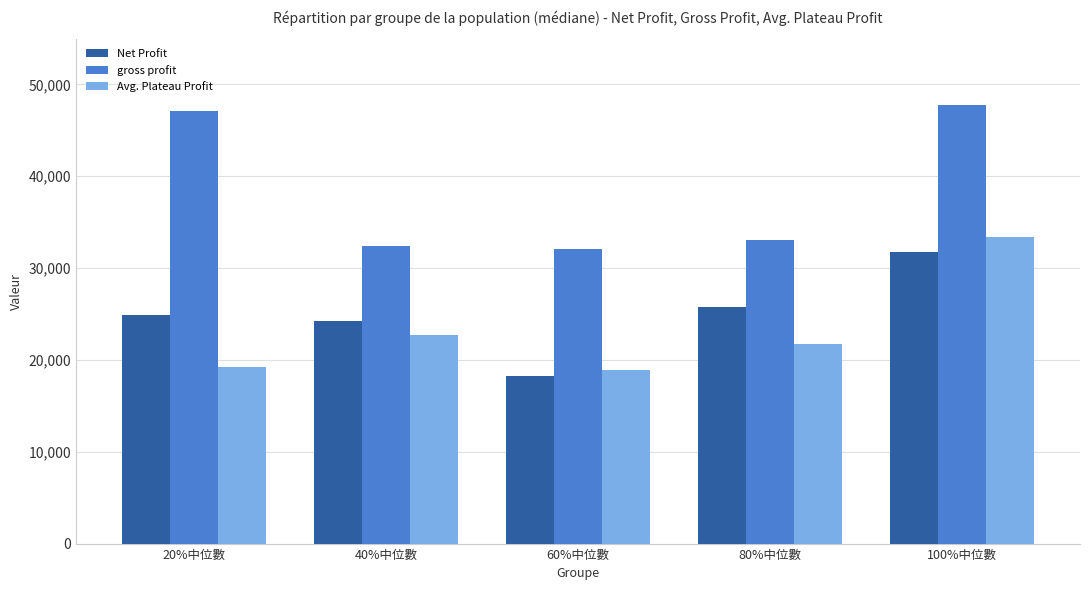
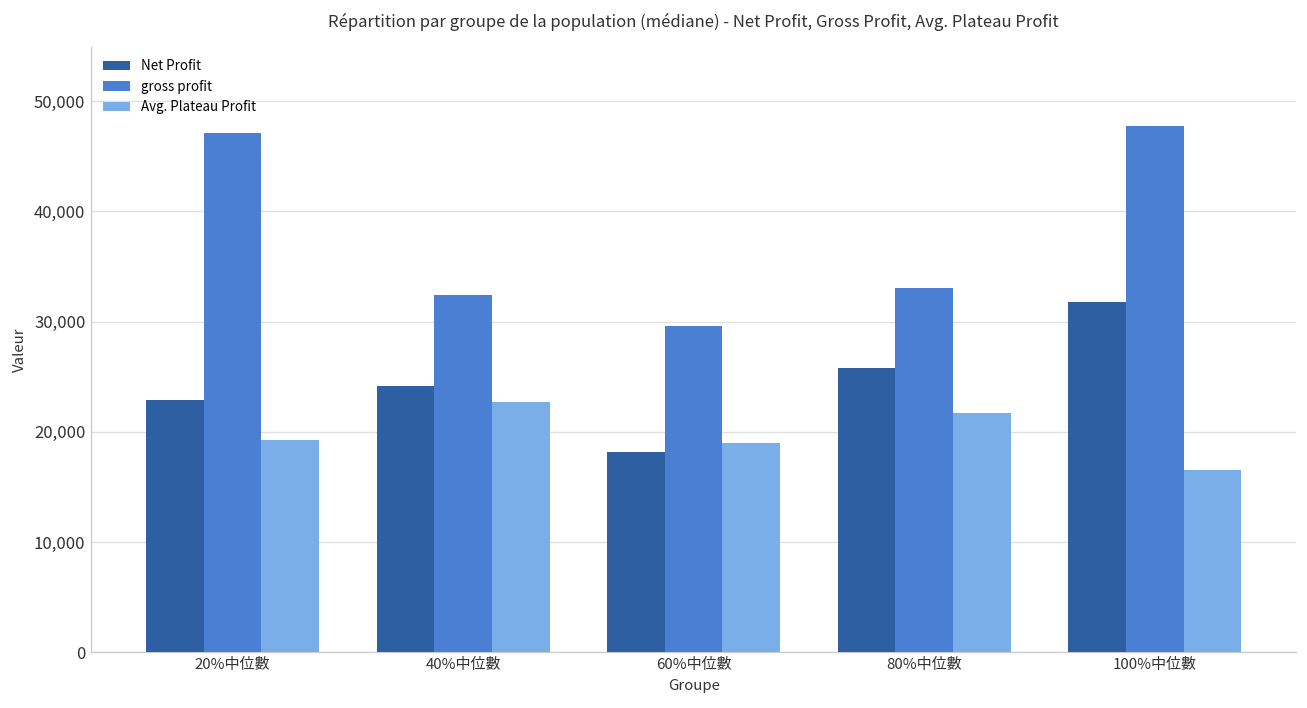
  {
    "Net Profit": {
-     "20%中位數": "25,000",
+     "20%中位數": "23,000",
      "40%中位數": "24,000",
      "60%中位數": "18,000",
      "80%中位數": "26,000",
      "100%中位數": "32,000"
    },
    "gross profit": {
      "20%中位數": "47,000",
      "40%中位數": "32,000",
-     "60%中位數": "32,000",
+     "60%中位數": "30,000",
      "80%中位數": "33,000",
      "100%中位數": "48,000"
    },
    "Avg. Plateau Profit": {
      "20%中位數": "19,000",
      "40%中位數": "23,000",
      "60%中位數": "19,000",
      "80%中位數": "22,000",
-     "100%中位數": "33,000"
+     "100%中位數": "17,000"
    }
  }
